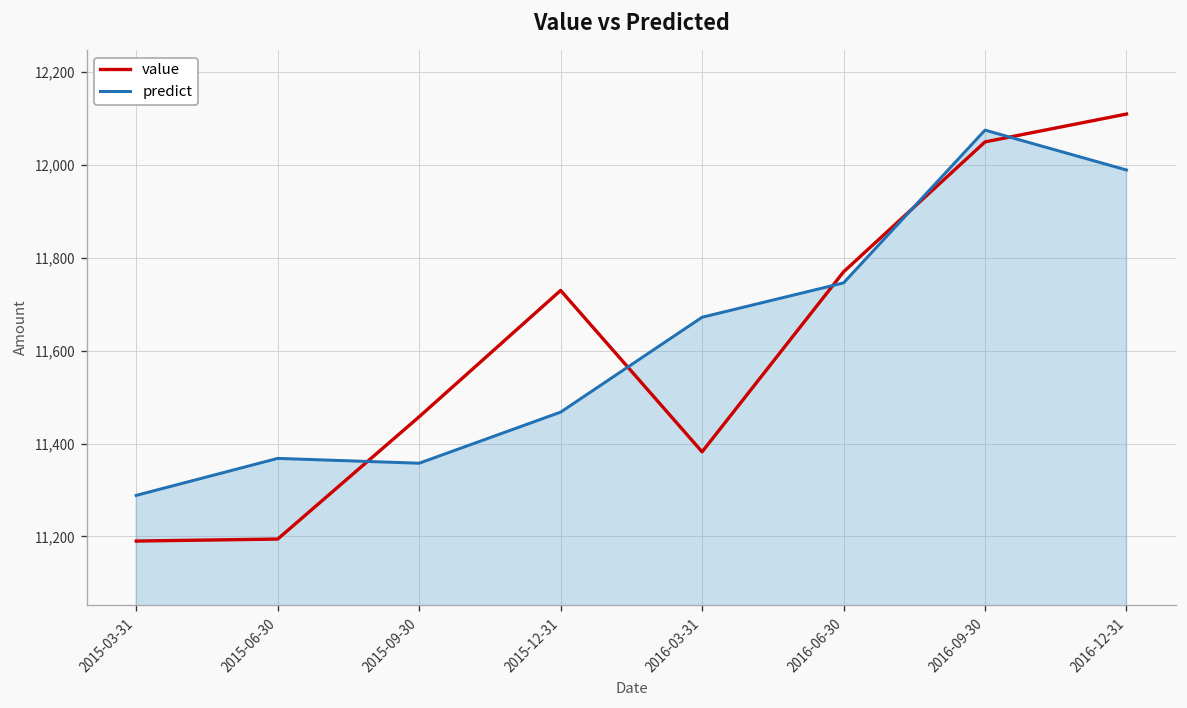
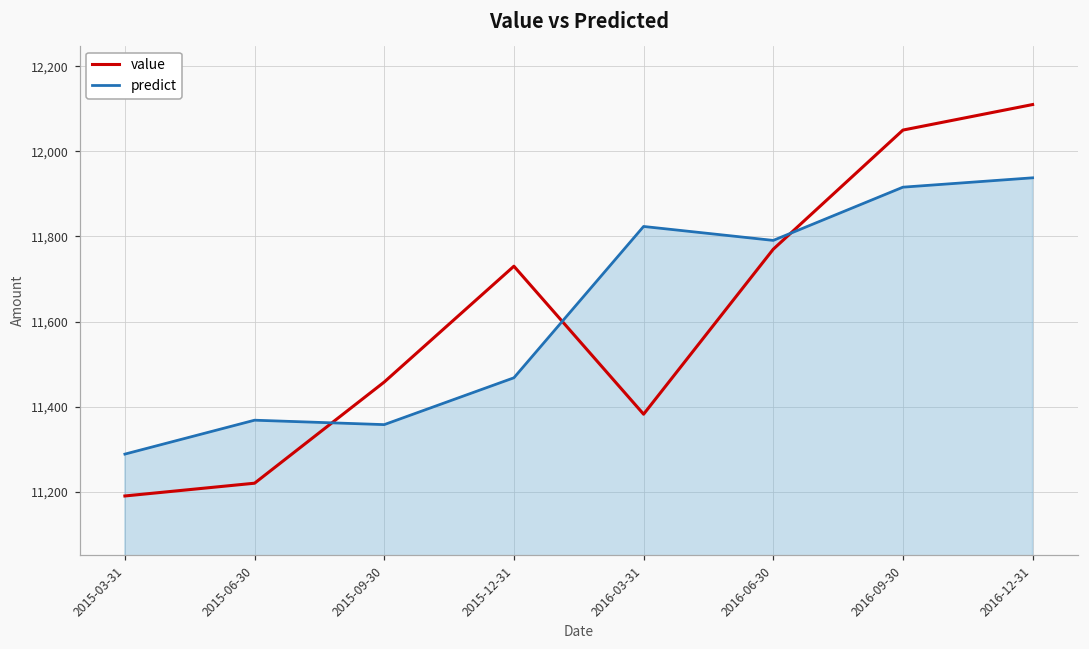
  {
    "value": {
      "2015-03-31": "11,190",
-     "2015-06-30": "11,190",
+     "2015-06-30": "11,220",
      "2015-09-30": "11,460",
      "2015-12-31": "11,730",
      "2016-03-31": "11,380",
      "2016-06-30": "11,770",
      "2016-09-30": "12,050",
      "2016-12-31": "12,110"
    },
    "predict": {
      "2015-03-31": "11,290",
      "2015-06-30": "11,370",
      "2015-09-30": "11,360",
      "2015-12-31": "11,470",
-     "2016-03-31": "11,670",
-     "2016-06-30": "11,750",
-     "2016-09-30": "12,080",
-     "2016-12-31": "11,990"
+     "2016-03-31": "11,820",
+     "2016-06-30": "11,790",
+     "2016-09-30": "11,920",
+     "2016-12-31": "11,940"
    }
  }
